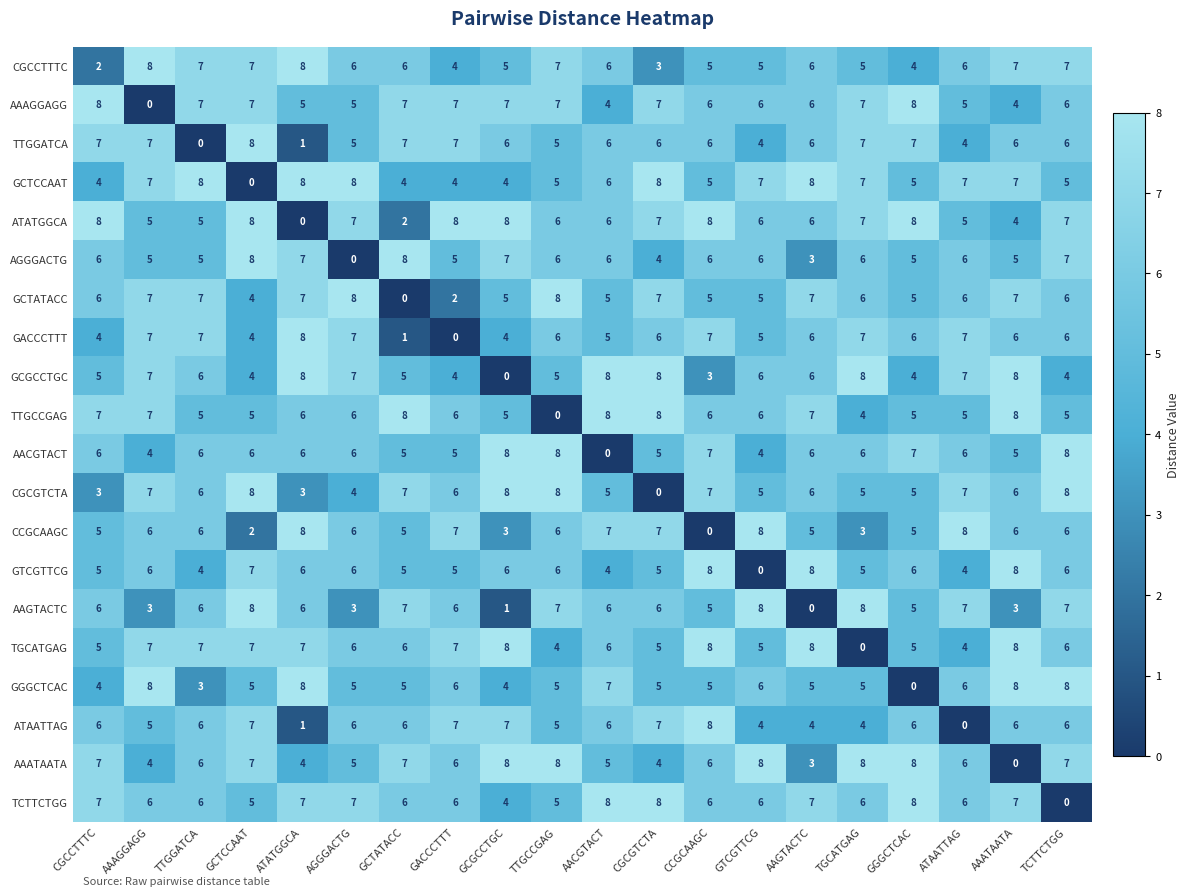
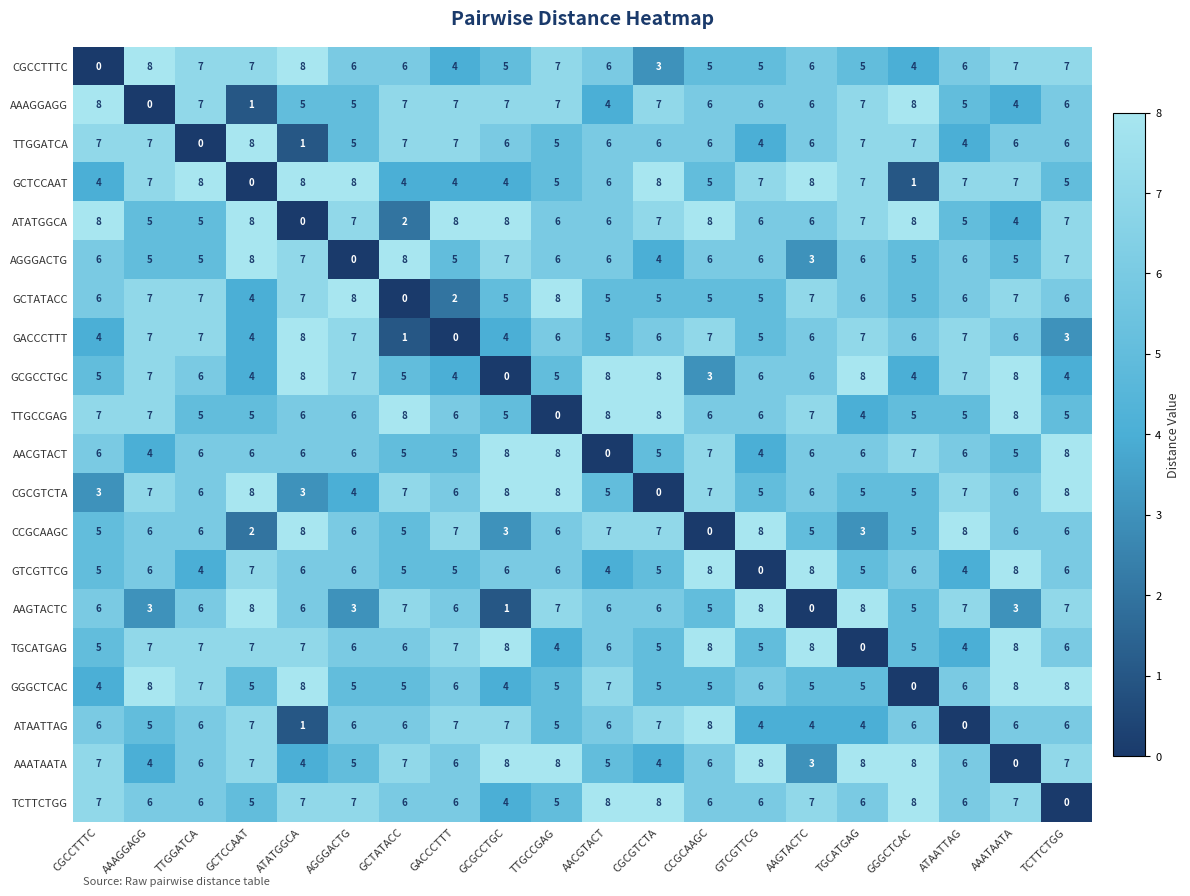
  {
    "CGCCTTTC": {
-     "CGCCTTTC": 2,
+     "CGCCTTTC": 0,
      "AAAGGAGG": 8,
      "TTGGATCA": 7,
      "GCTCCAAT": 7,
      "ATATGGCA": 8,
      "AGGGACTG": 6,
      "GCTATACC": 6,
      "GACCCTTT": 4,
      "GCGCCTGC": 5,
      "TTGCCGAG": 7,
      "AACGTACT": 6,
      "CGCGTCTA": 3,
      "CCGCAAGC": 5,
      "GTCGTTCG": 5,
      "AAGTACTC": 6,
      "TGCATGAG": 5,
      "GGGCTCAC": 4,
      "ATAATTAG": 6,
      "AAATAATA": 7,
      "TCTTCTGG": 7
    },
    "AAAGGAGG": {
      "CGCCTTTC": 8,
      "AAAGGAGG": 0,
      "TTGGATCA": 7,
-     "GCTCCAAT": 7,
+     "GCTCCAAT": 1,
      "ATATGGCA": 5,
      "AGGGACTG": 5,
      "GCTATACC": 7,
      "GACCCTTT": 7,
      "GCGCCTGC": 7,
      "TTGCCGAG": 7,
      "AACGTACT": 4,
      "CGCGTCTA": 7,
      "CCGCAAGC": 6,
      "GTCGTTCG": 6,
      "AAGTACTC": 6,
      "TGCATGAG": 7,
      "GGGCTCAC": 8,
      "ATAATTAG": 5,
      "AAATAATA": 4,
      "TCTTCTGG": 6
    },
    "GCTCCAAT": {
      "CGCCTTTC": 4,
      "AAAGGAGG": 7,
      "TTGGATCA": 8,
      "GCTCCAAT": 0,
      "ATATGGCA": 8,
      "AGGGACTG": 8,
      "GCTATACC": 4,
      "GACCCTTT": 4,
      "GCGCCTGC": 4,
      "TTGCCGAG": 5,
      "AACGTACT": 6,
      "CGCGTCTA": 8,
      "CCGCAAGC": 5,
      "GTCGTTCG": 7,
      "AAGTACTC": 8,
      "TGCATGAG": 7,
-     "GGGCTCAC": 5,
+     "GGGCTCAC": 1,
      "ATAATTAG": 7,
      "AAATAATA": 7,
      "TCTTCTGG": 5
    },
    "GCTATACC": {
      "CGCCTTTC": 6,
      "AAAGGAGG": 7,
      "TTGGATCA": 7,
      "GCTCCAAT": 4,
      "ATATGGCA": 7,
      "AGGGACTG": 8,
      "GCTATACC": 0,
      "GACCCTTT": 2,
      "GCGCCTGC": 5,
      "TTGCCGAG": 8,
      "AACGTACT": 5,
-     "CGCGTCTA": 7,
+     "CGCGTCTA": 5,
      "CCGCAAGC": 5,
      "GTCGTTCG": 5,
      "AAGTACTC": 7,
      "TGCATGAG": 6,
      "GGGCTCAC": 5,
      "ATAATTAG": 6,
      "AAATAATA": 7,
      "TCTTCTGG": 6
    },
    "GACCCTTT": {
      "CGCCTTTC": 4,
      "AAAGGAGG": 7,
      "TTGGATCA": 7,
      "GCTCCAAT": 4,
      "ATATGGCA": 8,
      "AGGGACTG": 7,
      "GCTATACC": 1,
      "GACCCTTT": 0,
      "GCGCCTGC": 4,
      "TTGCCGAG": 6,
      "AACGTACT": 5,
      "CGCGTCTA": 6,
      "CCGCAAGC": 7,
      "GTCGTTCG": 5,
      "AAGTACTC": 6,
      "TGCATGAG": 7,
      "GGGCTCAC": 6,
      "ATAATTAG": 7,
      "AAATAATA": 6,
-     "TCTTCTGG": 6
+     "TCTTCTGG": 3
    },
    "GGGCTCAC": {
      "CGCCTTTC": 4,
      "AAAGGAGG": 8,
-     "TTGGATCA": 3,
+     "TTGGATCA": 7,
      "GCTCCAAT": 5,
      "ATATGGCA": 8,
      "AGGGACTG": 5,
      "GCTATACC": 5,
      "GACCCTTT": 6,
      "GCGCCTGC": 4,
      "TTGCCGAG": 5,
      "AACGTACT": 7,
      "CGCGTCTA": 5,
      "CCGCAAGC": 5,
      "GTCGTTCG": 6,
      "AAGTACTC": 5,
      "TGCATGAG": 5,
      "GGGCTCAC": 0,
      "ATAATTAG": 6,
      "AAATAATA": 8,
      "TCTTCTGG": 8
    }
  }
